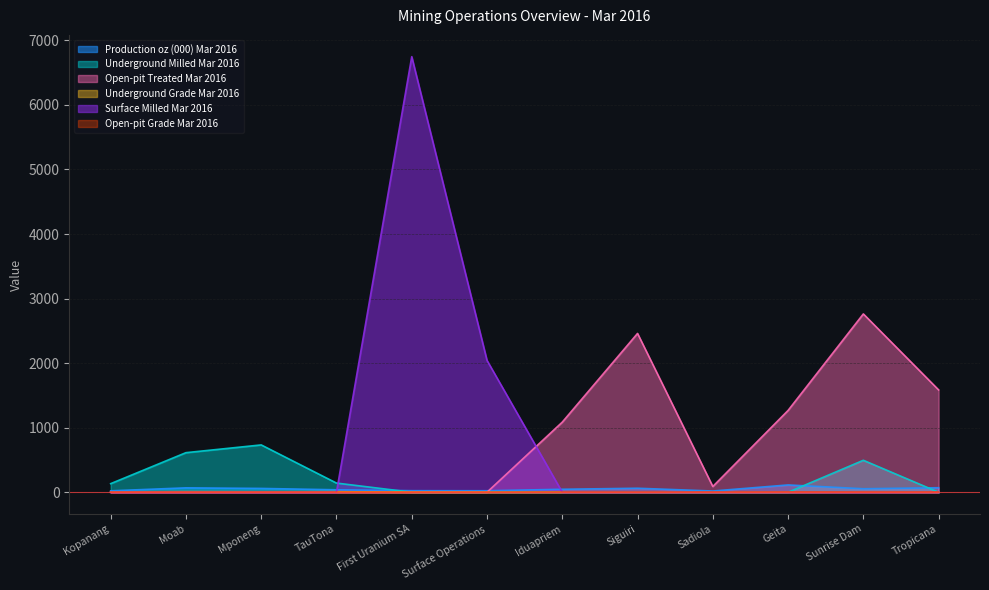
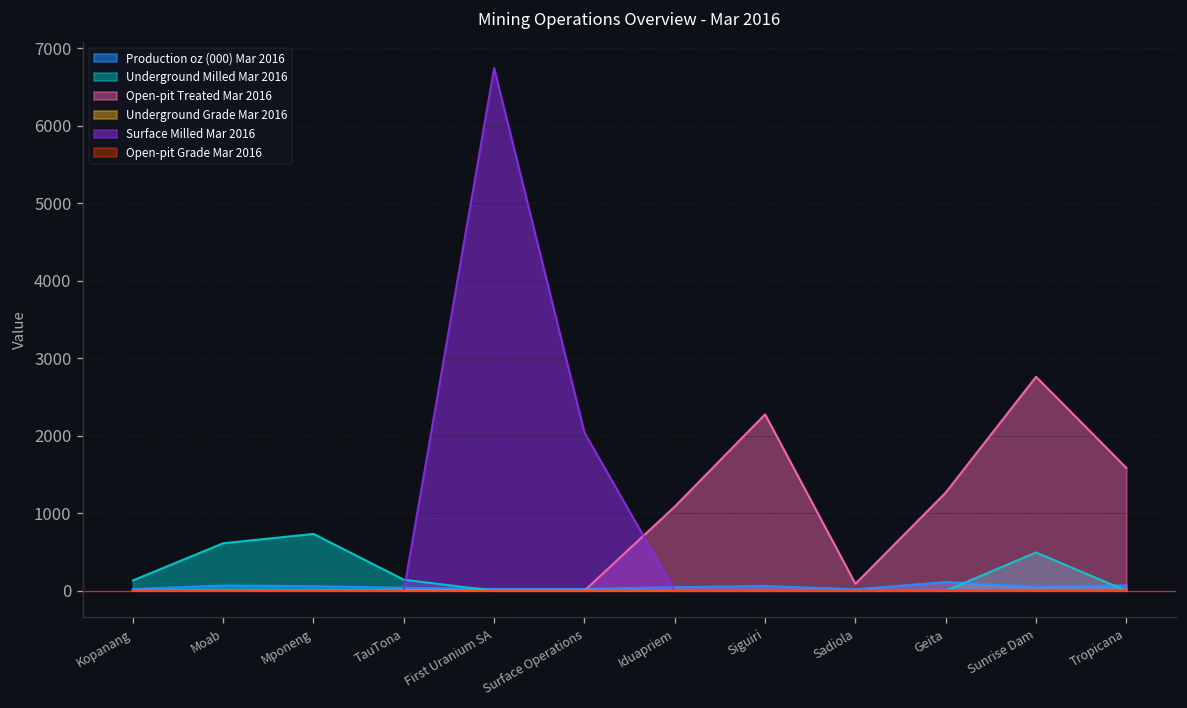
  {
    "Production oz (000) Mar 2016": {
      "Moab": 100,
      "Mponeng": 100,
      "Iduapriem": 0,
      "Siguiri": 100,
      "Geita": 100,
      "Sunrise Dam": 100,
      "Tropicana": 100
    },
    "Underground Milled Mar 2016": {
      "Kopanang": 100,
      "Moab": 600,
      "Mponeng": 700,
      "TauTona": 100,
      "Sunrise Dam": 500
    },
    "Open-pit Treated Mar 2016": {
      "Iduapriem": 1100,
-     "Siguiri": 2500,
+     "Siguiri": 2300,
      "Sadiola": 100,
      "Geita": 1300,
      "Sunrise Dam": 2800,
      "Tropicana": 1600
    },
    "Surface Milled Mar 2016": {
      "First Uranium SA": 6700,
      "Surface Operations": 2000
    }
  }
